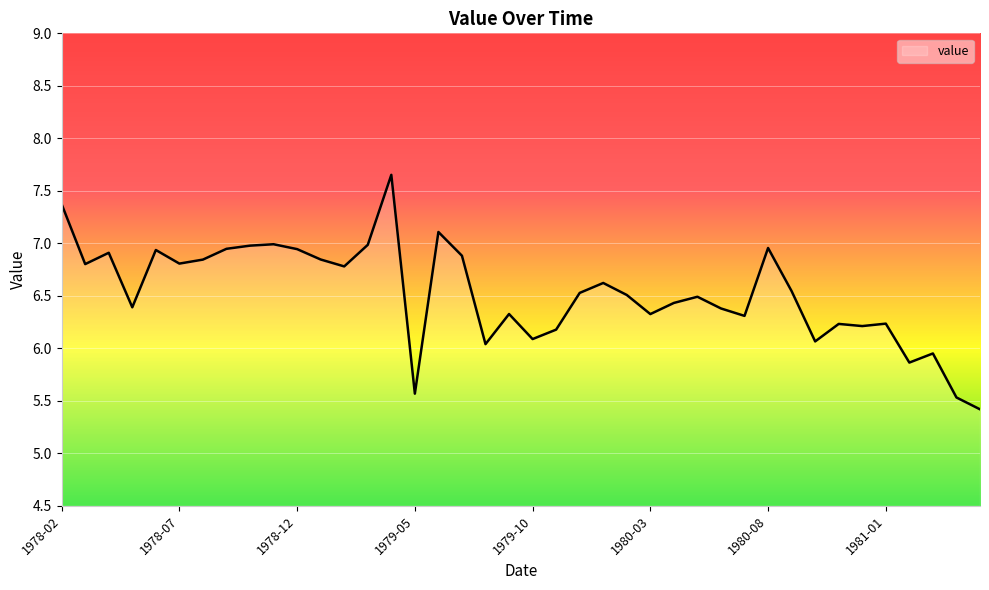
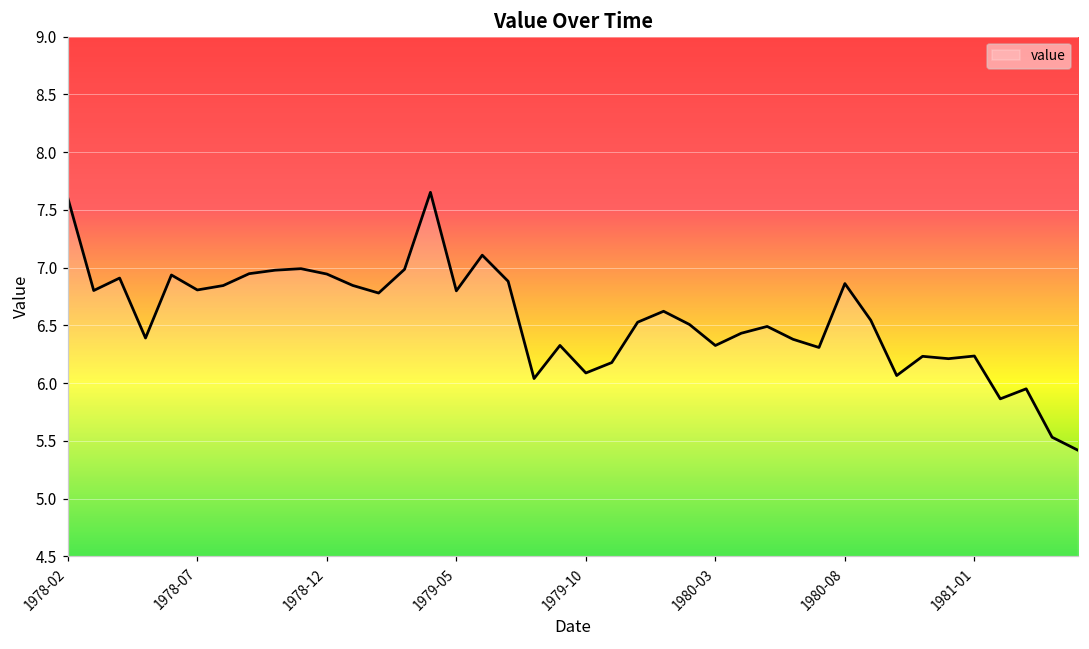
  {
-   "1978-02": 7.37,
+   "1978-02": 7.60,
    "1978-07": 6.81,
    "1978-12": 6.94,
-   "1979-05": 5.57,
+   "1979-05": 6.80,
    "1979-10": 6.09,
    "1980-03": 6.33,
-   "1980-08": 6.96,
+   "1980-08": 6.86,
    "1981-01": 6.24
  }
